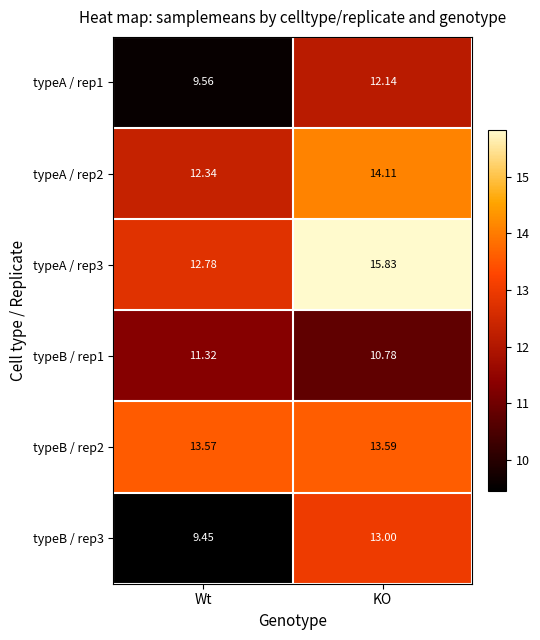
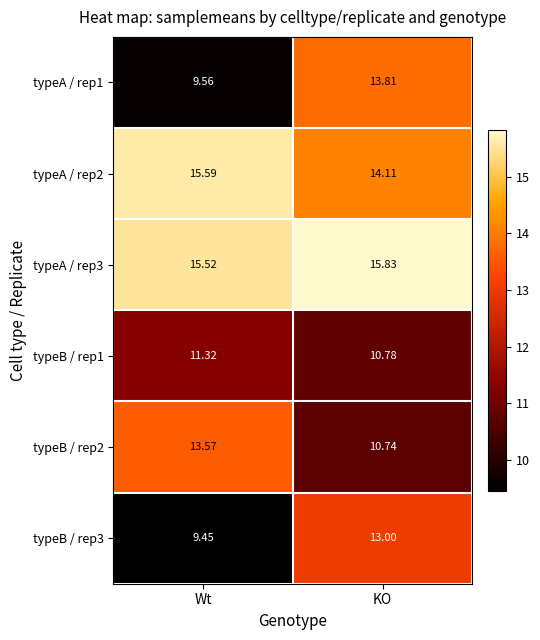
  {
    "typeA / rep1": {
      "Wt": 9.56,
-     "KO": 12.14
+     "KO": 13.81
    },
    "typeA / rep2": {
-     "Wt": 12.34,
+     "Wt": 15.59,
      "KO": 14.11
    },
    "typeA / rep3": {
-     "Wt": 12.78,
+     "Wt": 15.52,
      "KO": 15.83
    },
    "typeB / rep1": {
      "Wt": 11.32,
      "KO": 10.78
    },
    "typeB / rep2": {
      "Wt": 13.57,
-     "KO": 13.59
+     "KO": 10.74
    },
    "typeB / rep3": {
      "Wt": 9.45,
      "KO": 13.00
    }
  }
